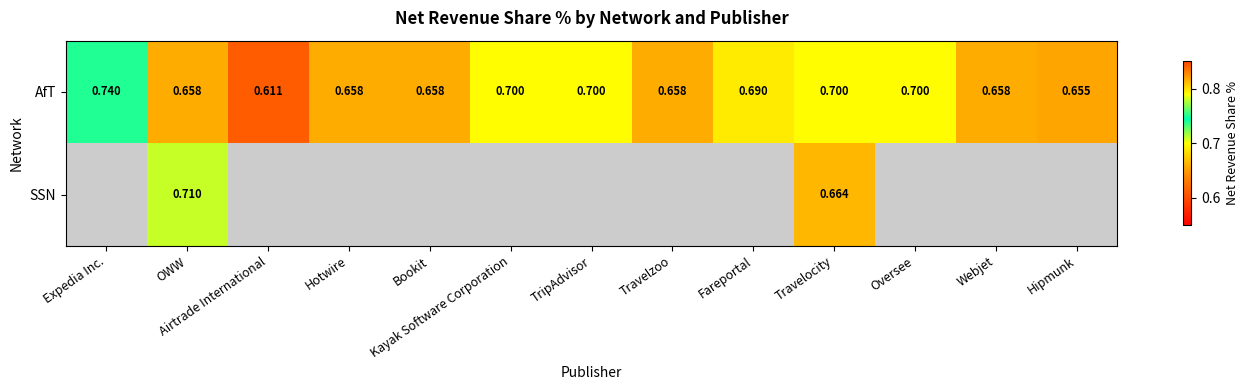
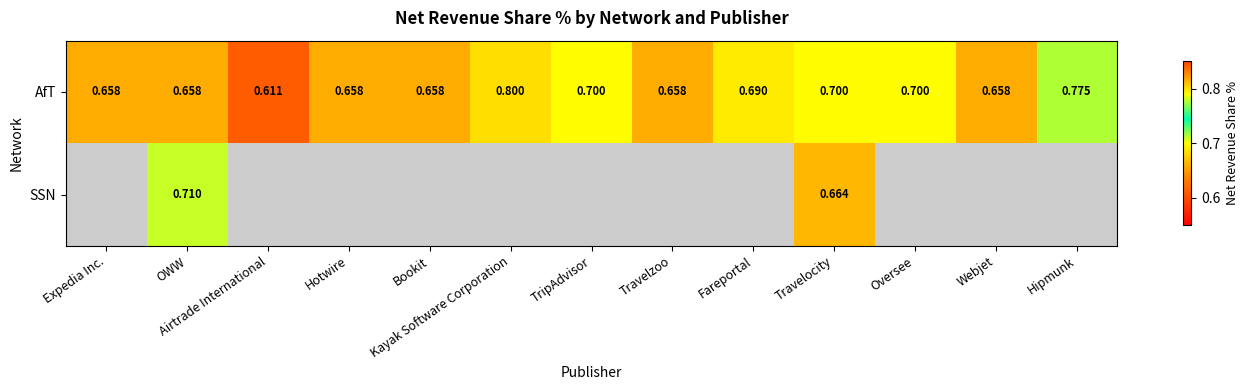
  {
    "AfT": {
-     "Expedia Inc.": 0.740,
+     "Expedia Inc.": 0.658,
      "OWW": 0.658,
      "Airtrade International": 0.611,
      "Hotwire": 0.658,
      "Bookit": 0.658,
-     "Kayak Software Corporation": 0.700,
+     "Kayak Software Corporation": 0.800,
      "TripAdvisor": 0.700,
      "Travelzoo": 0.658,
      "Fareportal": 0.690,
      "Travelocity": 0.700,
      "Oversee": 0.700,
      "Webjet": 0.658,
-     "Hipmunk": 0.655
+     "Hipmunk": 0.775
    },
    "SSN": {
      "OWW": 0.710,
      "Travelocity": 0.664
    }
  }
